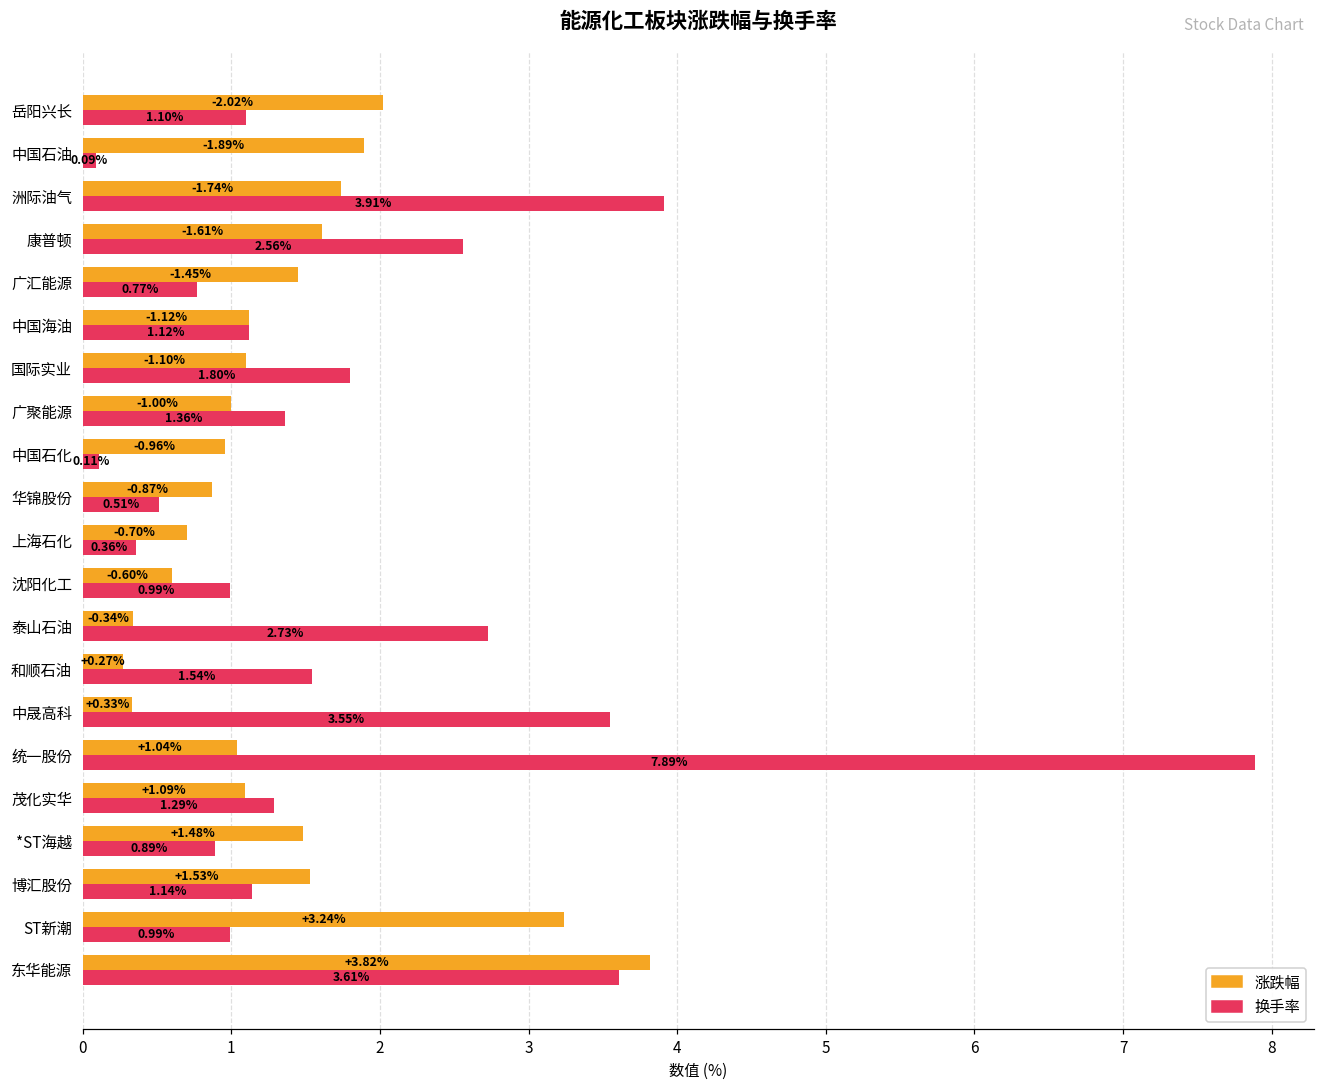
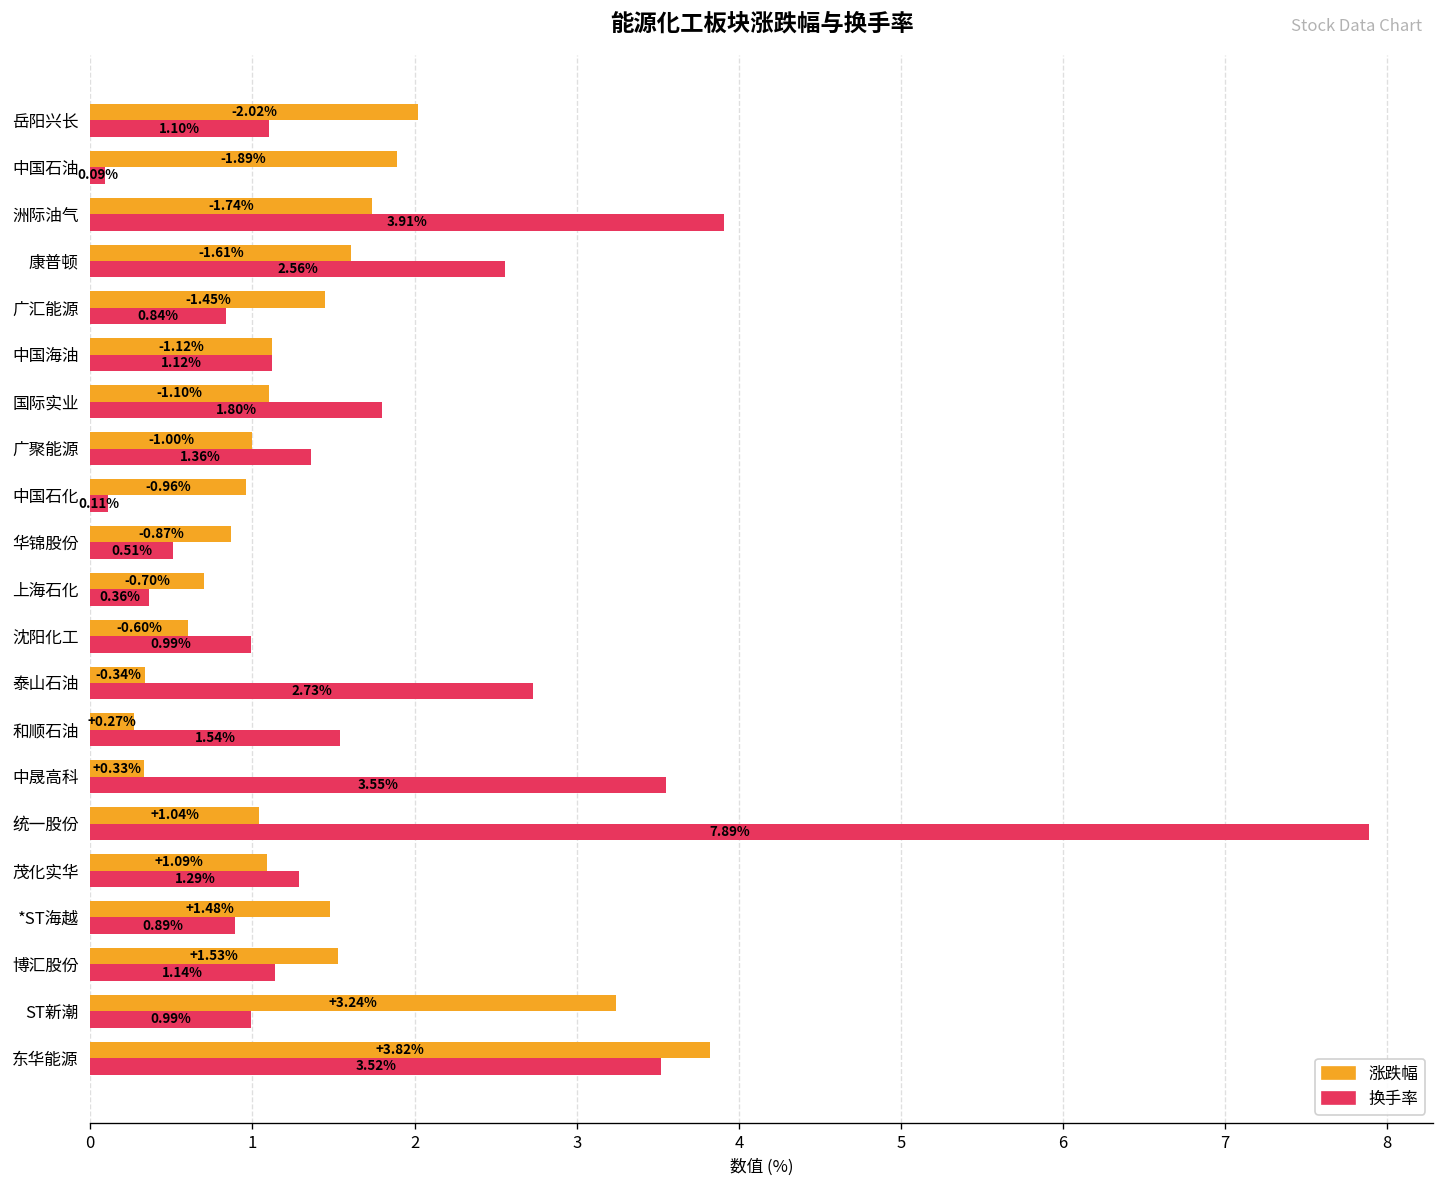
  {
    "涨跌幅": {
      "和顺石油": "+0.27%",
      "中晟高科": "+0.33%",
      "统一股份": "+1.04%",
      "茂化实华": "+1.09%",
      "*ST海越": "+1.48%",
      "博汇股份": "+1.53%",
      "ST新潮": "+3.24%",
      "东华能源": "+3.82%"
    },
    "换手率": {
      "岳阳兴长": "1.10%",
      "中国石油": "0.09%",
      "洲际油气": "3.91%",
      "康普顿": "2.56%",
-     "广汇能源": "0.77%",
+     "广汇能源": "0.84%",
      "中国海油": "1.12%",
      "国际实业": "1.80%",
      "广聚能源": "1.36%",
      "中国石化": "0.11%",
      "华锦股份": "0.51%",
      "上海石化": "0.36%",
      "沈阳化工": "0.99%",
      "泰山石油": "2.73%",
      "和顺石油": "1.54%",
      "中晟高科": "3.55%",
      "统一股份": "7.89%",
      "茂化实华": "1.29%",
      "*ST海越": "0.89%",
      "博汇股份": "1.14%",
      "ST新潮": "0.99%",
-     "东华能源": "3.61%"
+     "东华能源": "3.52%"
    }
  }
